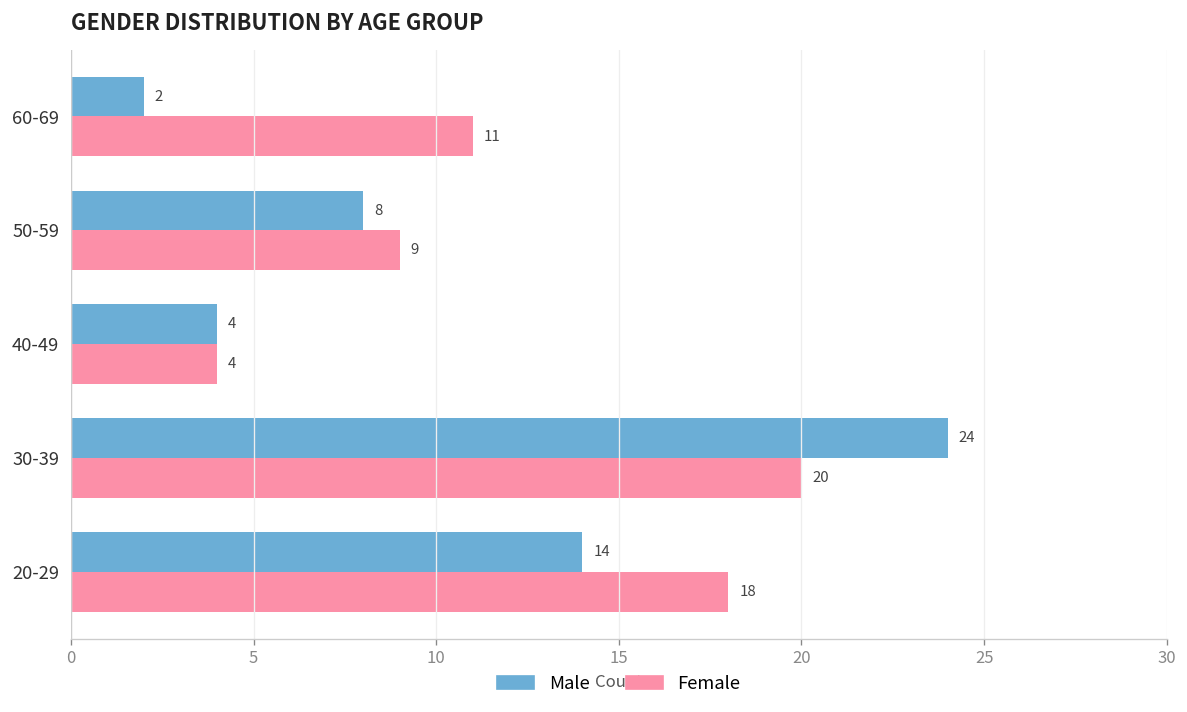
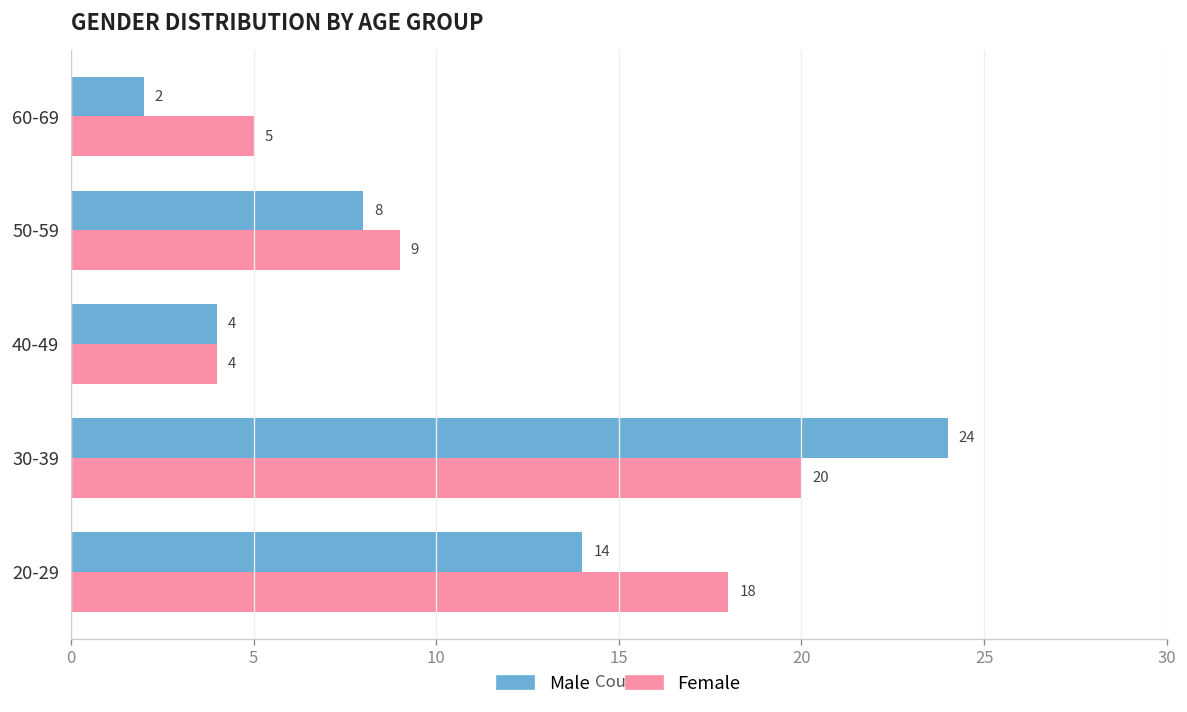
  {
    "Male": {
      "60-69": 2,
      "50-59": 8,
      "40-49": 4,
      "30-39": 24,
      "20-29": 14
    },
    "Female": {
-     "60-69": 11,
+     "60-69": 5,
      "50-59": 9,
      "40-49": 4,
      "30-39": 20,
      "20-29": 18
    }
  }
